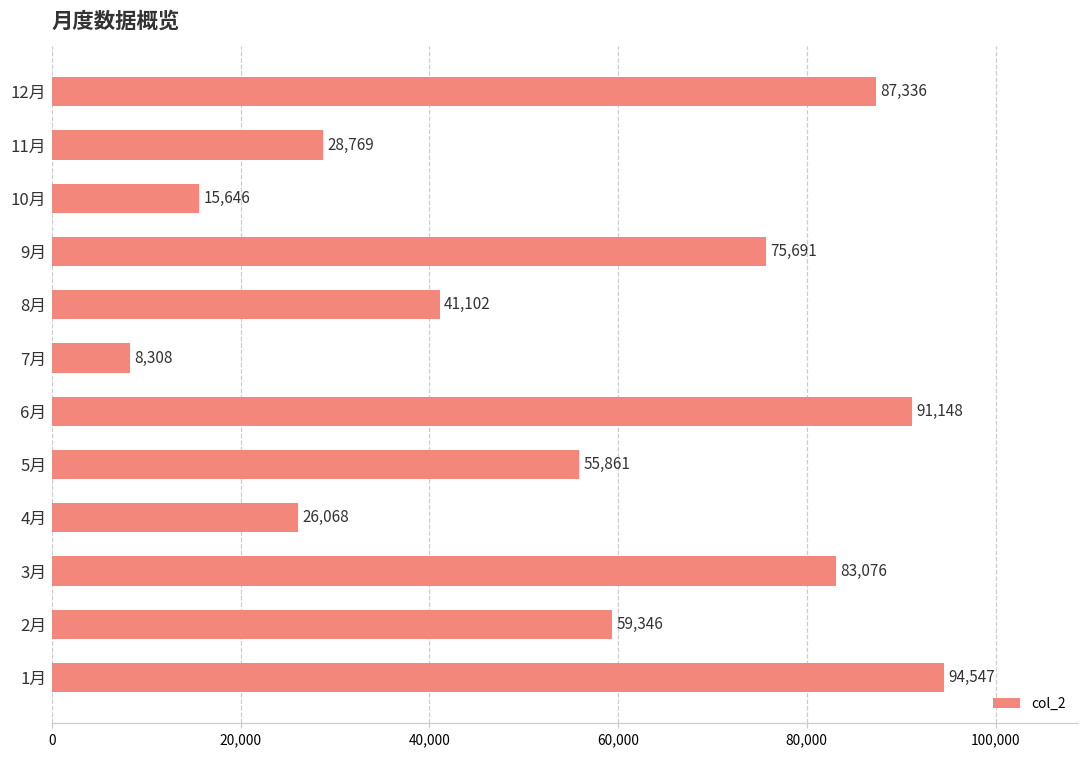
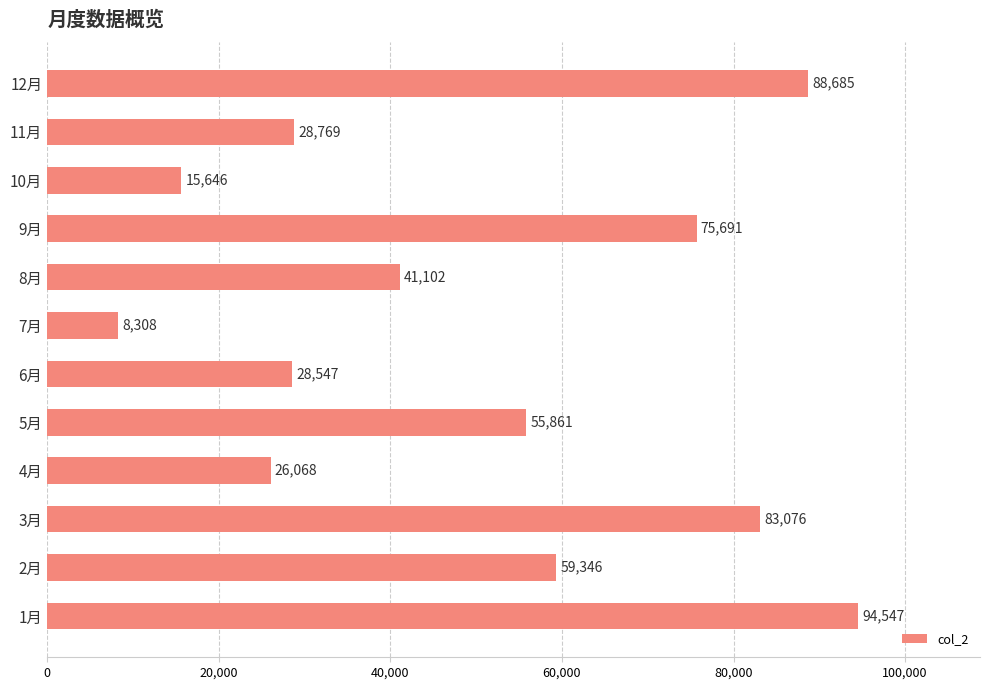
  {
-   "12月": "87,336",
+   "12月": "88,685",
    "11月": "28,769",
    "10月": "15,646",
    "9月": "75,691",
    "8月": "41,102",
    "7月": "8,308",
-   "6月": "91,148",
+   "6月": "28,547",
    "5月": "55,861",
    "4月": "26,068",
    "3月": "83,076",
    "2月": "59,346",
    "1月": "94,547"
  }
